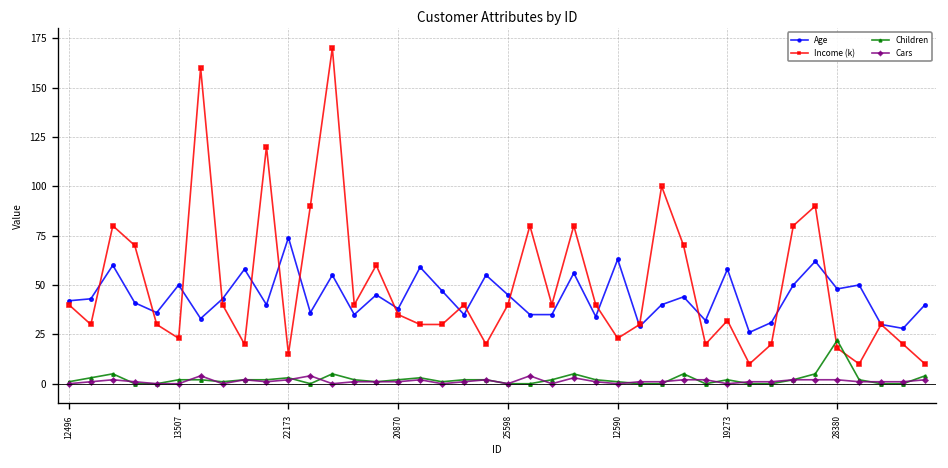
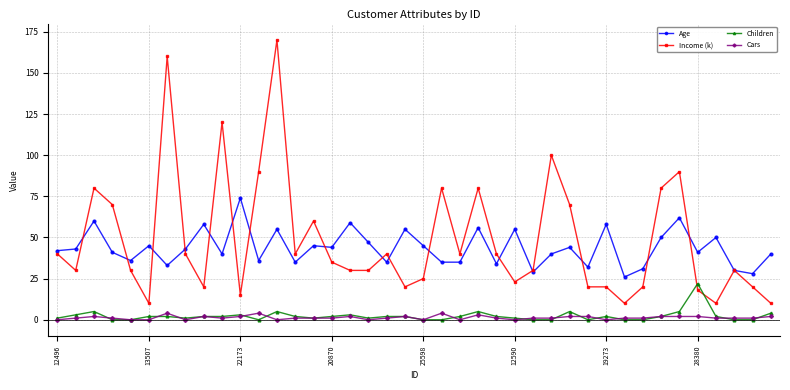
  {
    "Age": {
      "12496": 42,
-     "13507": 50,
+     "13507": 45,
      "22173": 74,
-     "20870": 38,
+     "20870": 44,
      "25598": 45,
-     "12590": 63,
+     "12590": 55,
      "19273": 58,
-     "28380": 48
+     "28380": 41
    },
    "Income (k)": {
      "12496": 40,
-     "13507": 23,
+     "13507": 10,
      "22173": 15,
      "20870": 35,
-     "25598": 40,
+     "25598": 25,
      "12590": 23,
-     "19273": 32,
+     "19273": 20,
      "28380": 18
    },
    "Children": {
      "13507": 2,
      "19273": 2,
      "28380": 22
    },
    "Cars": {
      "13507": 0,
      "19273": 0,
      "28380": 2
    }
  }
